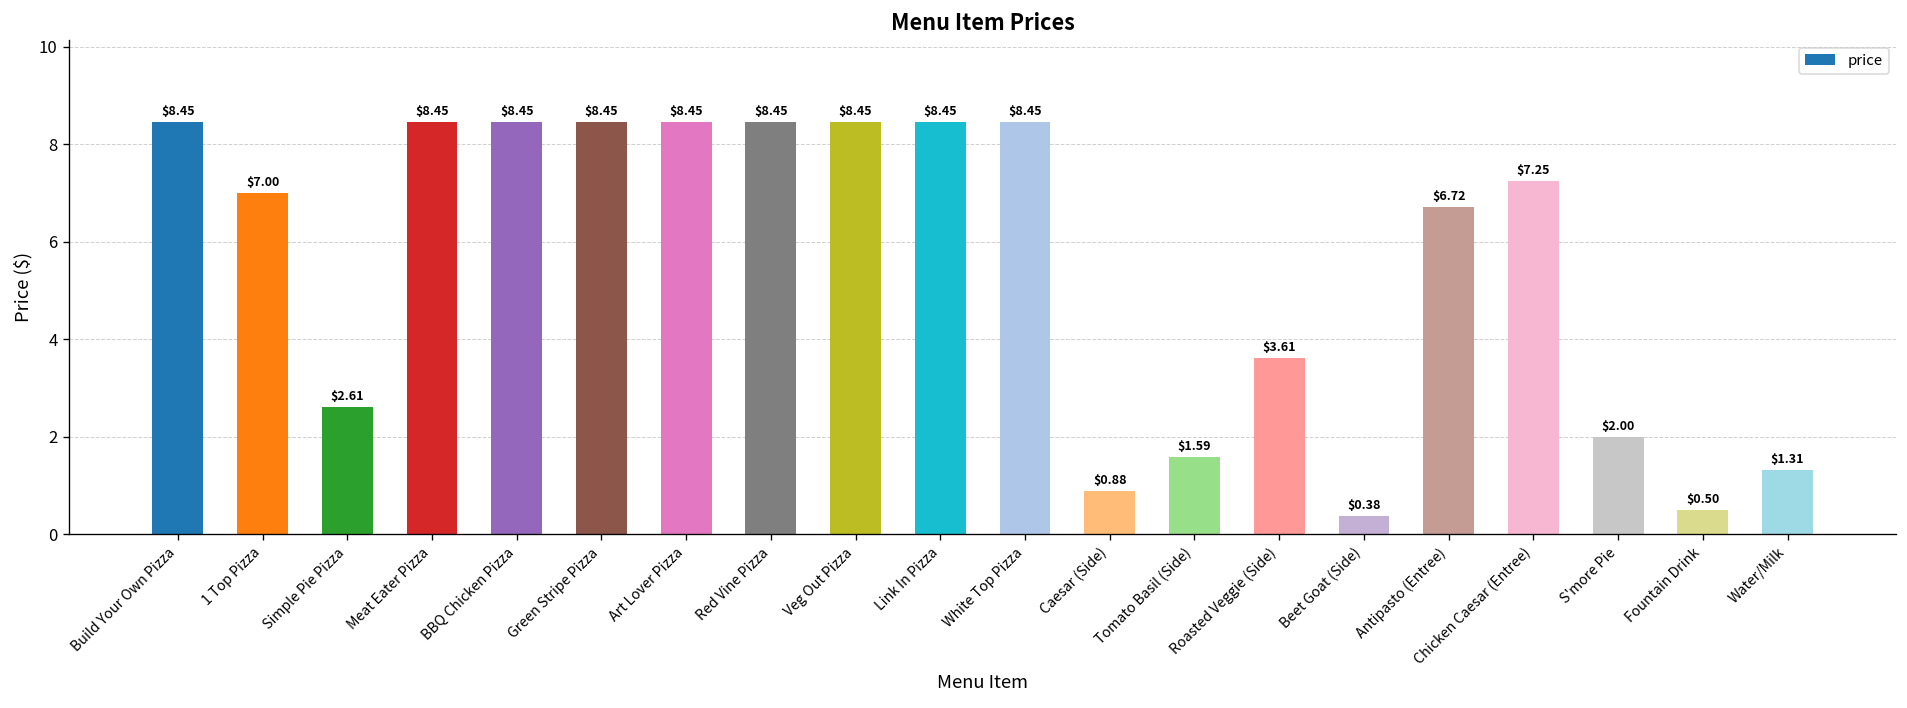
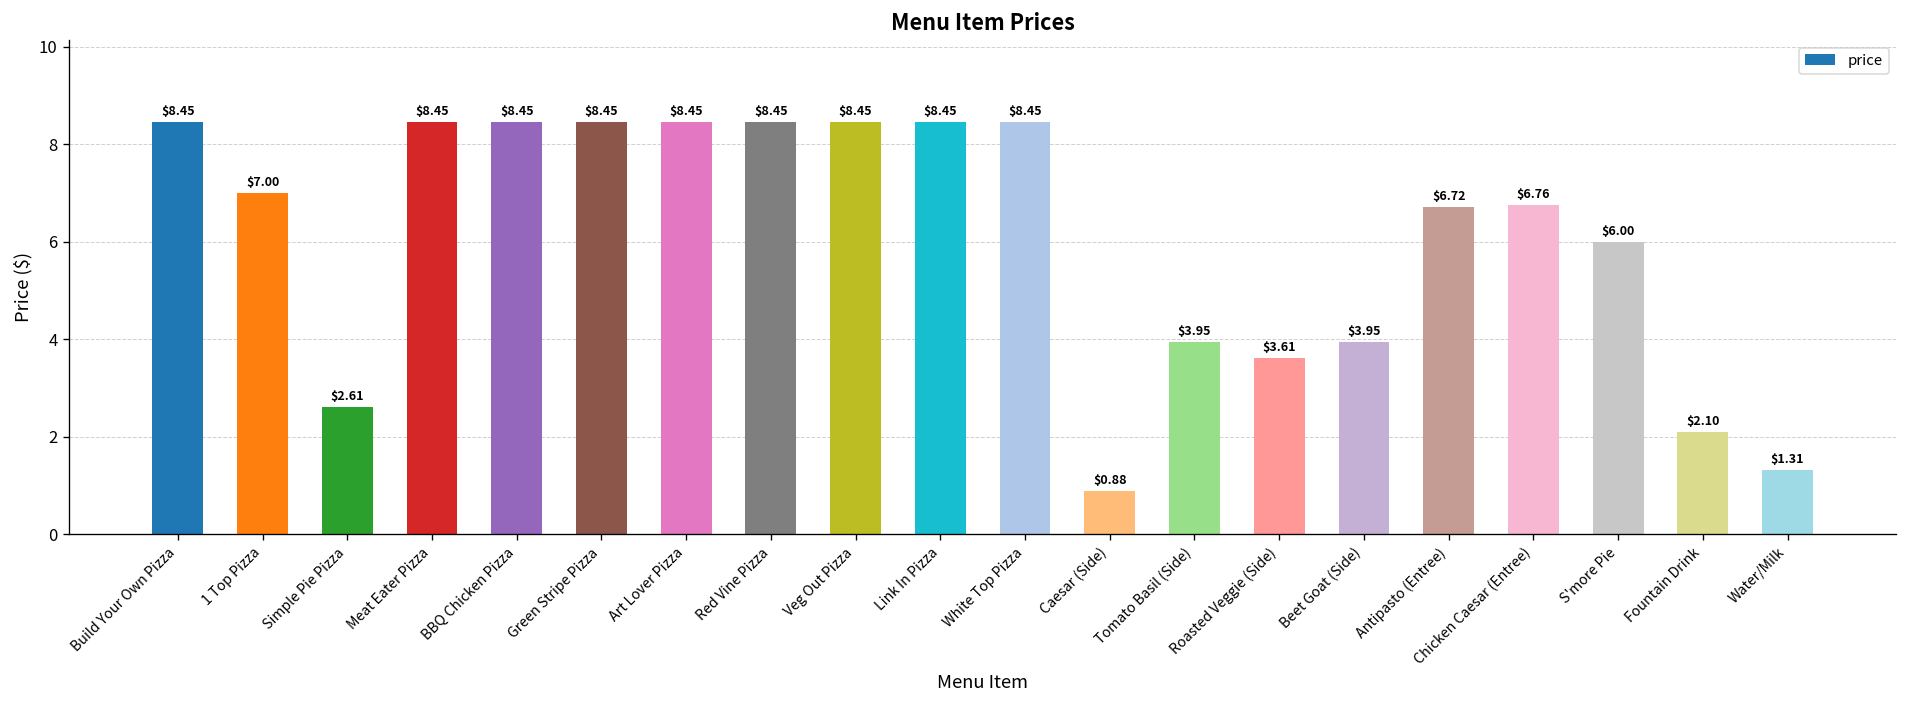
  {
    "Build Your Own Pizza": "$8.45",
    "1 Top Pizza": "$7.00",
    "Simple Pie Pizza": "$2.61",
    "Meat Eater Pizza": "$8.45",
    "BBQ Chicken Pizza": "$8.45",
    "Green Stripe Pizza": "$8.45",
    "Art Lover Pizza": "$8.45",
    "Red Vine Pizza": "$8.45",
    "Veg Out Pizza": "$8.45",
    "Link In Pizza": "$8.45",
    "White Top Pizza": "$8.45",
    "Caesar (Side)": "$0.88",
-   "Tomato Basil (Side)": "$1.59",
+   "Tomato Basil (Side)": "$3.95",
    "Roasted Veggie (Side)": "$3.61",
-   "Beet Goat (Side)": "$0.38",
+   "Beet Goat (Side)": "$3.95",
    "Antipasto (Entree)": "$6.72",
-   "Chicken Caesar (Entree)": "$7.25",
-   "S'more Pie": "$2.00",
-   "Fountain Drink": "$0.50",
+   "Chicken Caesar (Entree)": "$6.76",
+   "S'more Pie": "$6.00",
+   "Fountain Drink": "$2.10",
    "Water/Milk": "$1.31"
  }
